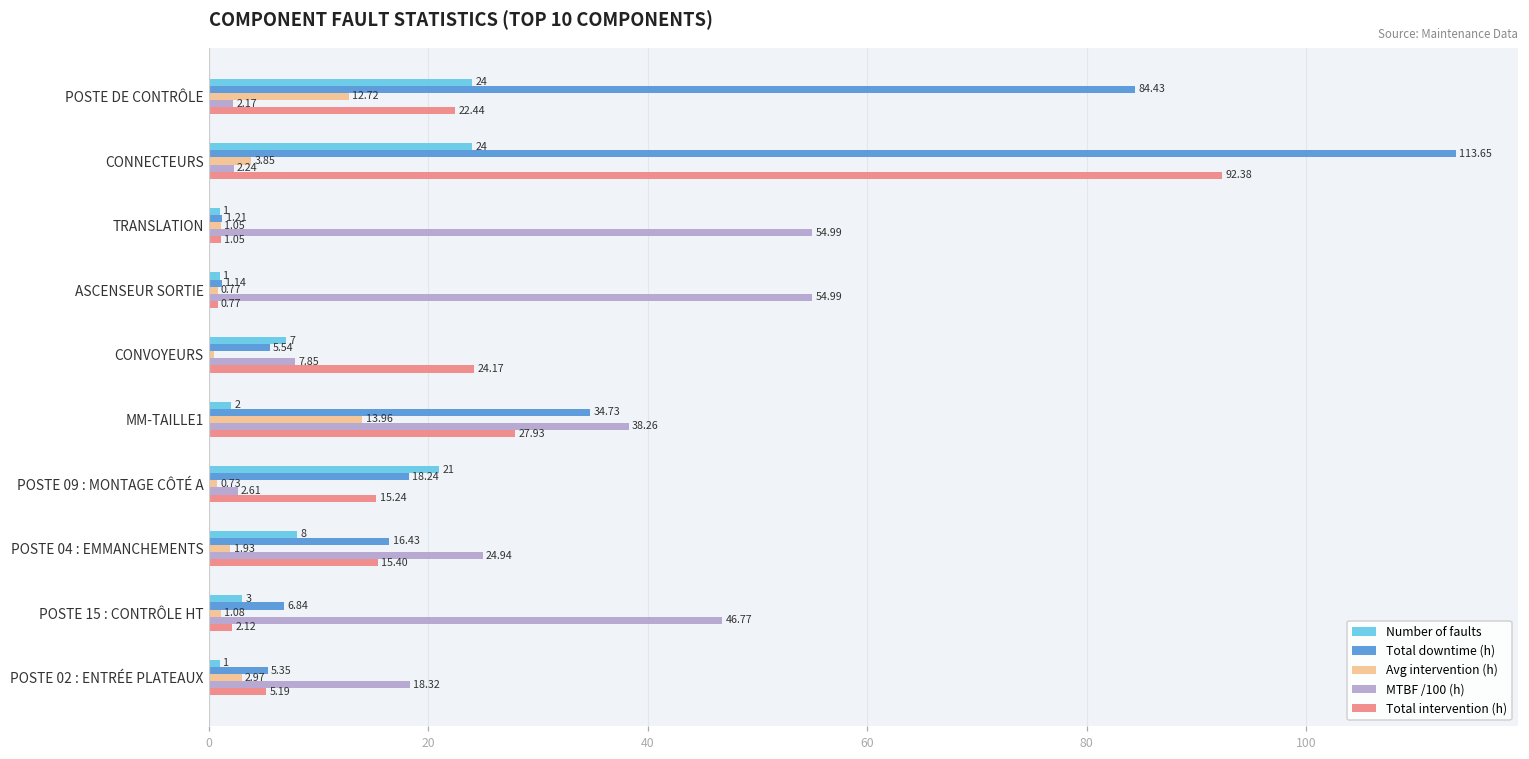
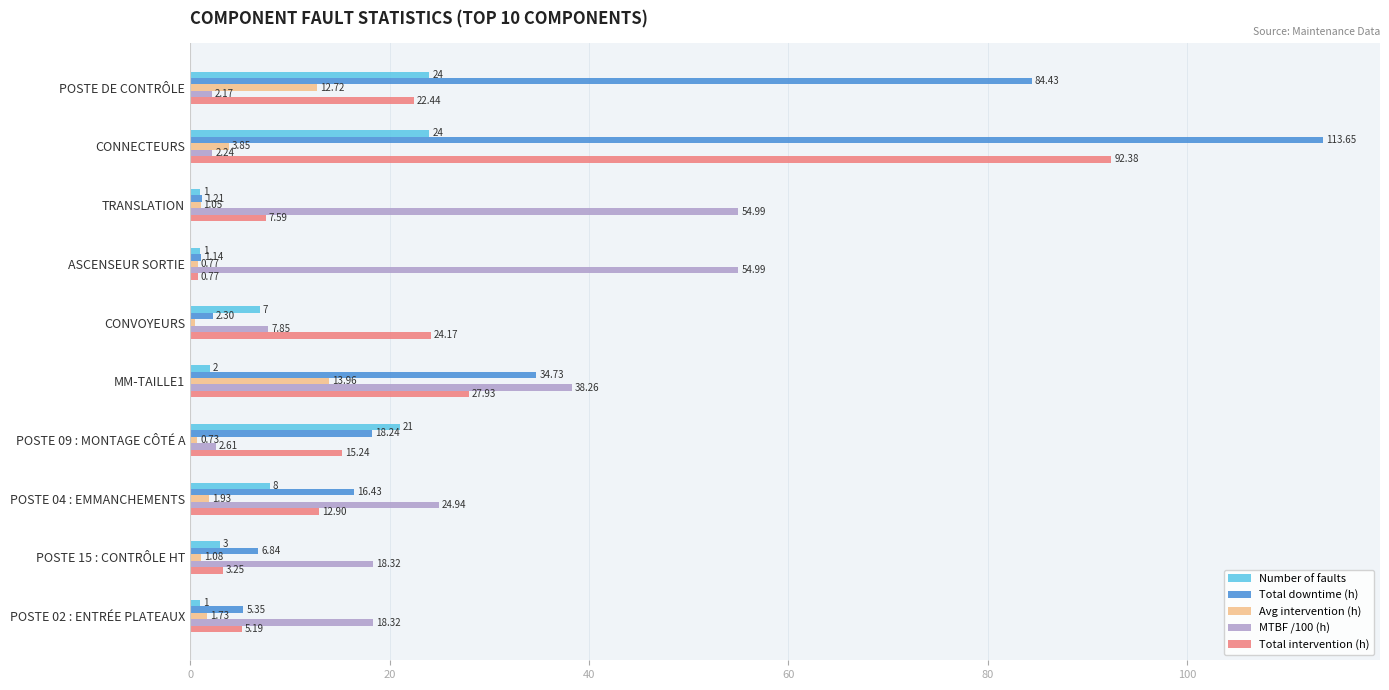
  {
    "Number of faults": {
      "POSTE DE CONTRÔLE": 24,
      "CONNECTEURS": 24,
      "MM-TAILLE1": 2,
      "POSTE 09 : MONTAGE CÔTÉ A": 21,
      "POSTE 04 : EMMANCHEMENTS": 8,
      "POSTE 15 : CONTRÔLE HT": 3,
      "POSTE 02 : ENTRÉE PLATEAUX": 1
    },
    "Total downtime (h)": {
      "POSTE DE CONTRÔLE": 84.43,
      "CONNECTEURS": 113.65,
-     "CONVOYEURS": 5.54,
+     "CONVOYEURS": 2.30,
      "MM-TAILLE1": 34.73,
      "POSTE 09 : MONTAGE CÔTÉ A": 18.24,
      "POSTE 04 : EMMANCHEMENTS": 16.43,
      "POSTE 15 : CONTRÔLE HT": 6.84,
      "POSTE 02 : ENTRÉE PLATEAUX": 5.35
    },
    "Avg intervention (h)": {
      "POSTE DE CONTRÔLE": 12.72,
      "CONNECTEURS": 3.85,
      "MM-TAILLE1": 13.96,
      "POSTE 09 : MONTAGE CÔTÉ A": 0.73,
      "POSTE 04 : EMMANCHEMENTS": 1.93,
      "POSTE 15 : CONTRÔLE HT": 1.08,
-     "POSTE 02 : ENTRÉE PLATEAUX": 2.97
+     "POSTE 02 : ENTRÉE PLATEAUX": 1.73
    },
    "MTBF /100 (h)": {
      "POSTE DE CONTRÔLE": 2.17,
      "CONNECTEURS": 2.24,
      "TRANSLATION": 54.99,
      "ASCENSEUR SORTIE": 54.99,
      "CONVOYEURS": 7.85,
      "MM-TAILLE1": 38.26,
      "POSTE 09 : MONTAGE CÔTÉ A": 2.61,
      "POSTE 04 : EMMANCHEMENTS": 24.94,
-     "POSTE 15 : CONTRÔLE HT": 46.77,
+     "POSTE 15 : CONTRÔLE HT": 18.32,
      "POSTE 02 : ENTRÉE PLATEAUX": 18.32
    },
    "Total intervention (h)": {
      "POSTE DE CONTRÔLE": 22.44,
      "CONNECTEURS": 92.38,
-     "TRANSLATION": 1.05,
+     "TRANSLATION": 7.59,
      "ASCENSEUR SORTIE": 0.77,
      "CONVOYEURS": 24.17,
      "MM-TAILLE1": 27.93,
      "POSTE 09 : MONTAGE CÔTÉ A": 15.24,
-     "POSTE 04 : EMMANCHEMENTS": 15.40,
-     "POSTE 15 : CONTRÔLE HT": 2.12,
+     "POSTE 04 : EMMANCHEMENTS": 12.90,
+     "POSTE 15 : CONTRÔLE HT": 3.25,
      "POSTE 02 : ENTRÉE PLATEAUX": 5.19
    }
  }
